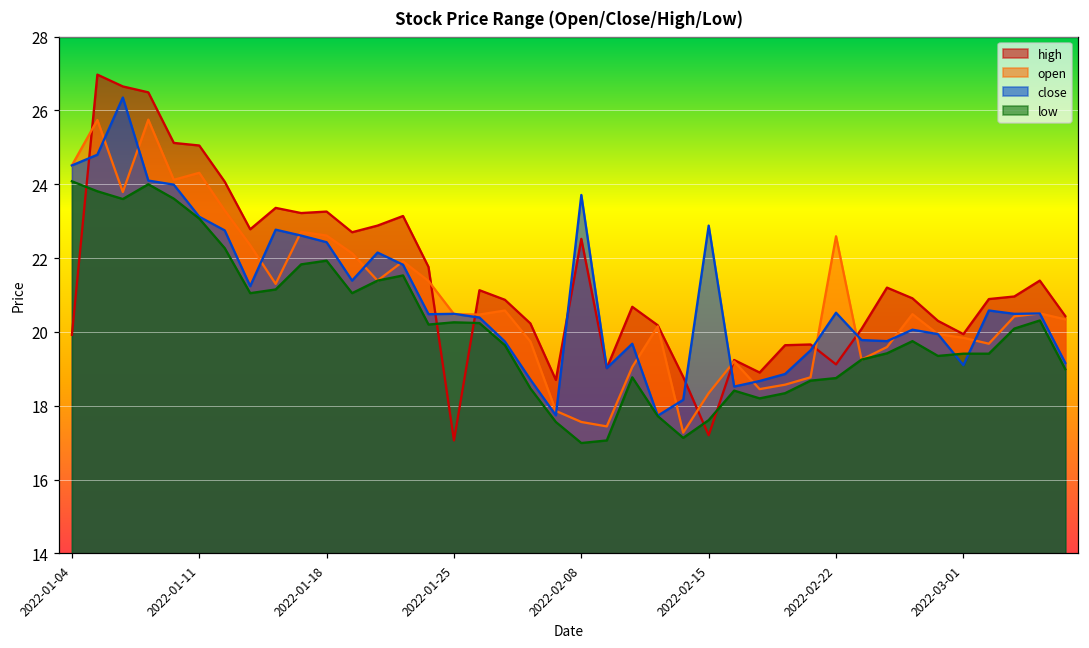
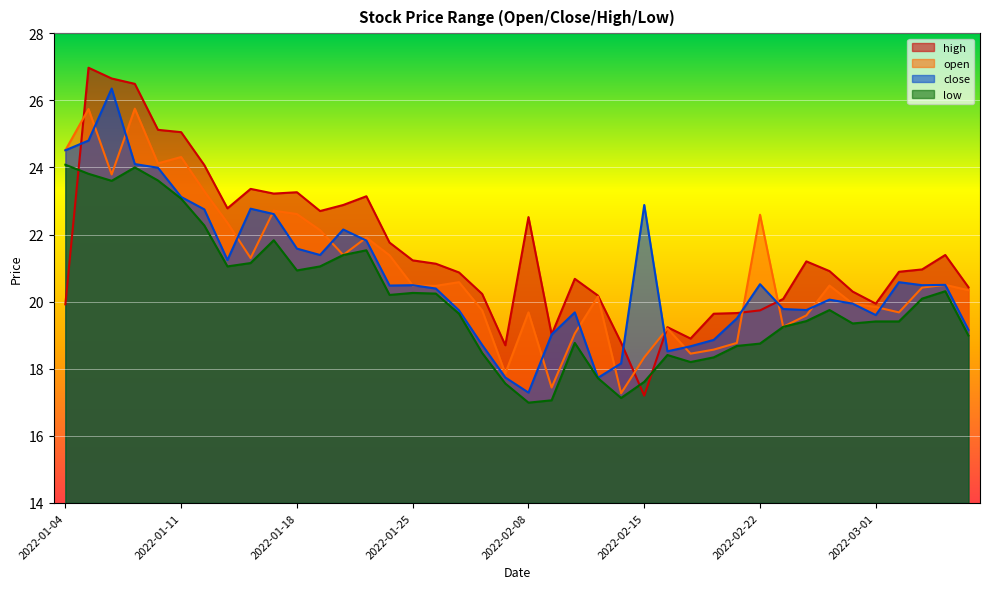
  {
    "high": {
      "2022-01-04": 19.9,
      "2022-01-11": 25.1,
      "2022-01-18": 23.3,
-     "2022-01-25": 17.1,
+     "2022-01-25": 21.2,
      "2022-02-08": 22.5,
      "2022-02-15": 17.2,
-     "2022-02-22": 19.1,
+     "2022-02-22": 19.7,
      "2022-03-01": 19.9
    },
    "open": {
      "2022-01-11": 24.3,
      "2022-01-18": 22.6,
-     "2022-02-08": 17.6,
+     "2022-02-08": 19.7,
      "2022-02-15": 18.3,
      "2022-02-22": 22.6,
      "2022-03-01": 19.8
    },
    "close": {
-     "2022-01-18": 22.4,
-     "2022-02-08": 23.7,
+     "2022-01-18": 21.6,
+     "2022-02-08": 17.3,
      "2022-02-15": 22.9,
      "2022-02-22": 20.5,
-     "2022-03-01": 19.1
+     "2022-03-01": 19.6
    },
    "low": {
      "2022-01-04": 24.1,
-     "2022-01-18": 21.9,
+     "2022-01-18": 20.9,
      "2022-01-25": 20.3,
      "2022-02-08": 17.0,
      "2022-02-15": 17.6,
      "2022-02-22": 18.8,
      "2022-03-01": 19.4
    }
  }
